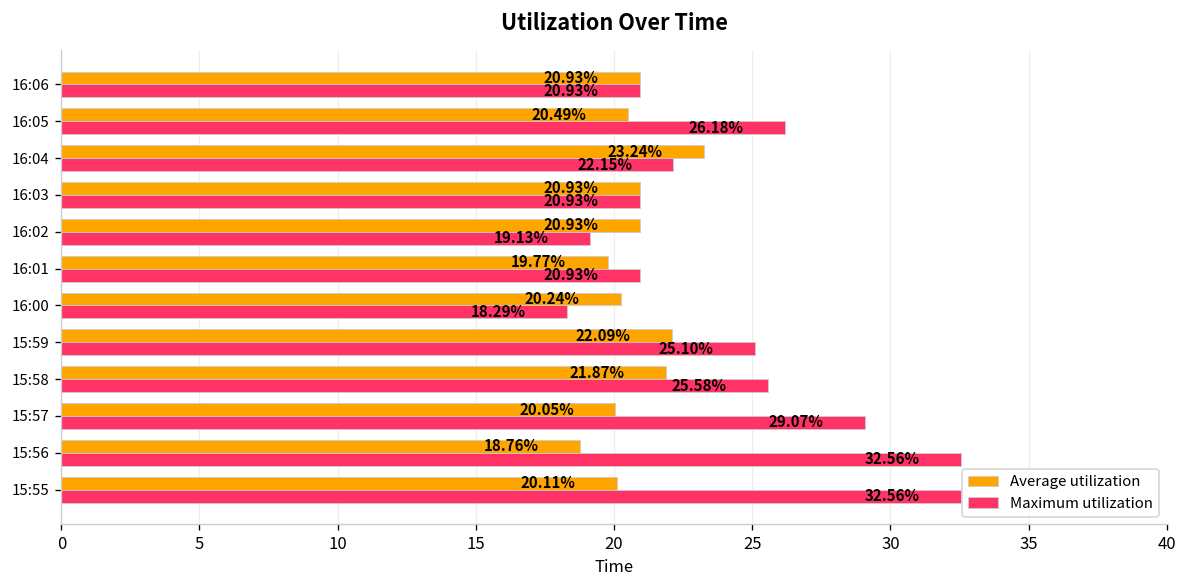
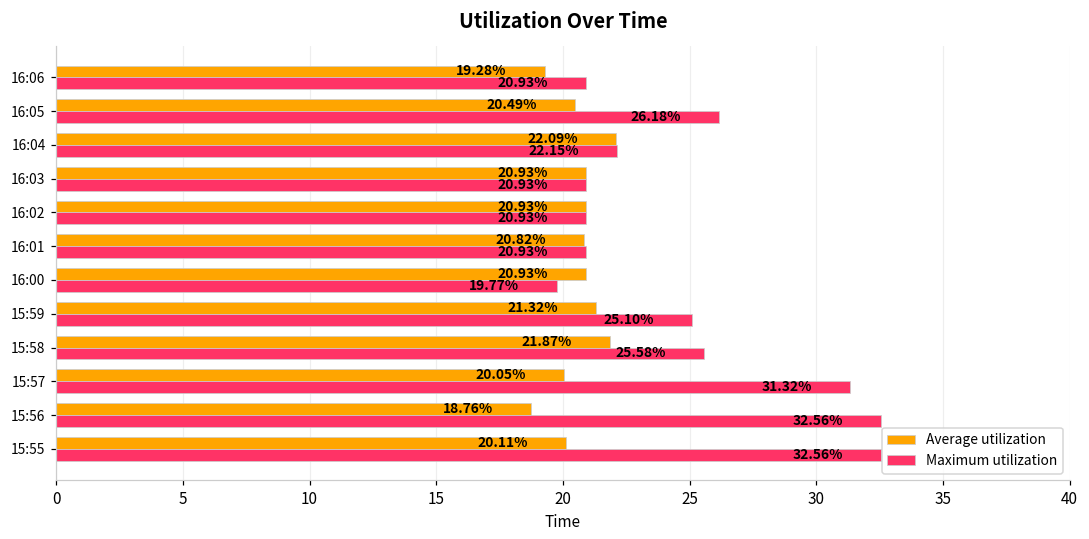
  {
    "Average utilization": {
-     "16:06": "20.93%",
+     "16:06": "19.28%",
      "16:05": "20.49%",
-     "16:04": "23.24%",
-     "16:01": "19.77%",
-     "16:00": "20.24%",
-     "15:59": "22.09%",
+     "16:04": "22.09%",
+     "16:01": "20.82%",
+     "16:00": "20.93%",
+     "15:59": "21.32%",
      "15:58": "21.87%",
      "15:57": "20.05%",
      "15:56": "18.76%",
      "15:55": "20.11%"
    },
    "Maximum utilization": {
      "16:06": "20.93%",
      "16:05": "26.18%",
-     "16:02": "19.13%",
-     "16:00": "18.29%",
+     "16:02": "20.93%",
+     "16:00": "19.77%",
      "15:59": "25.10%",
      "15:58": "25.58%",
-     "15:57": "29.07%",
+     "15:57": "31.32%",
      "15:56": "32.56%",
      "15:55": "32.56%"
    }
  }
